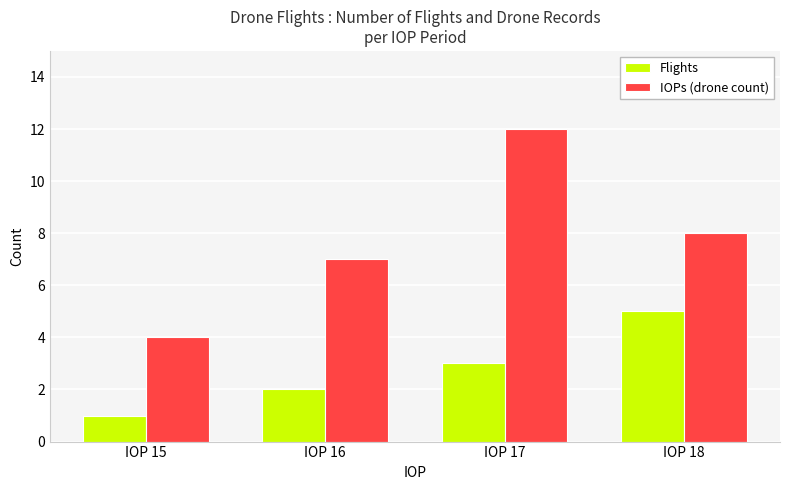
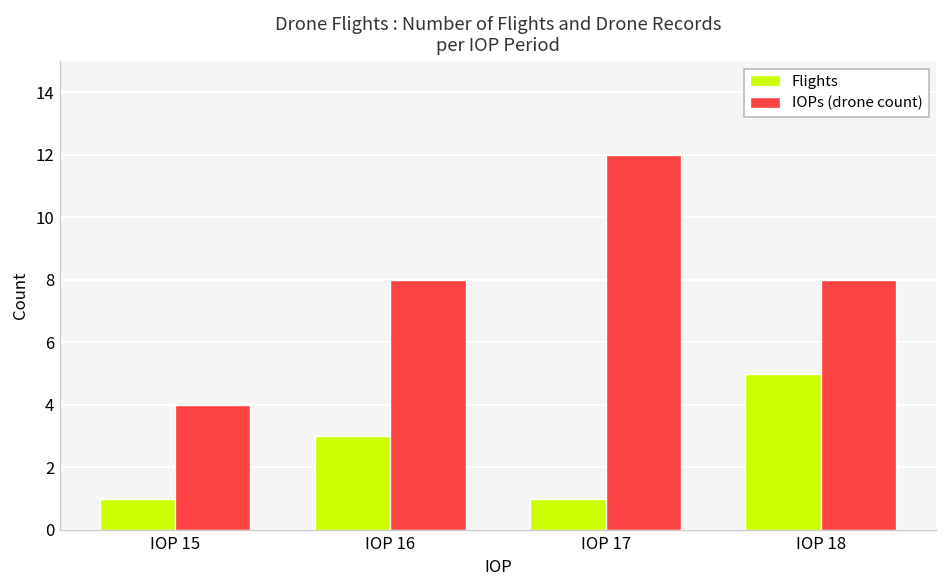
  {
    "Flights": {
      "IOP 15": 1,
-     "IOP 16": 2,
-     "IOP 17": 3,
+     "IOP 16": 3,
+     "IOP 17": 1,
      "IOP 18": 5
    },
    "IOPs (drone count)": {
      "IOP 15": 4,
-     "IOP 16": 7,
+     "IOP 16": 8,
      "IOP 17": 12,
      "IOP 18": 8
    }
  }
